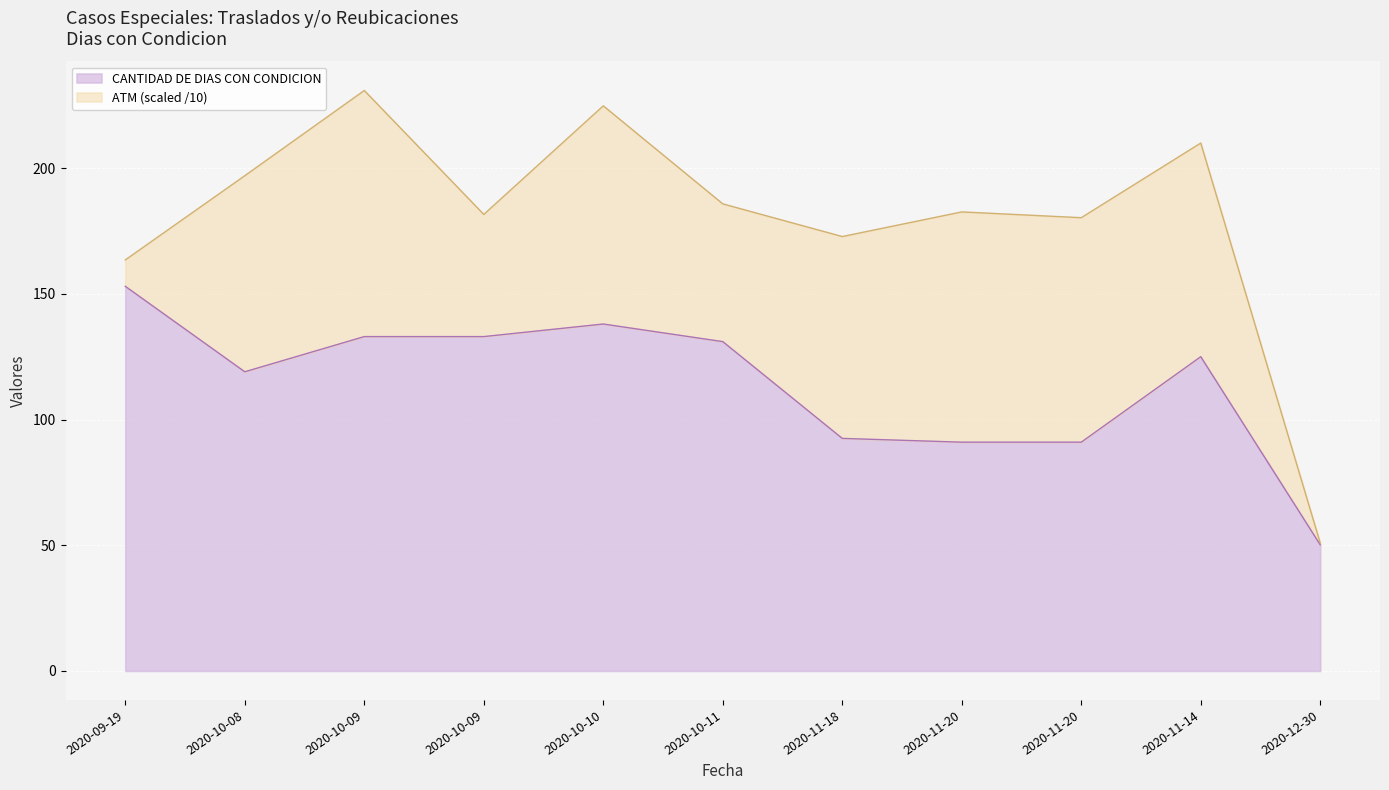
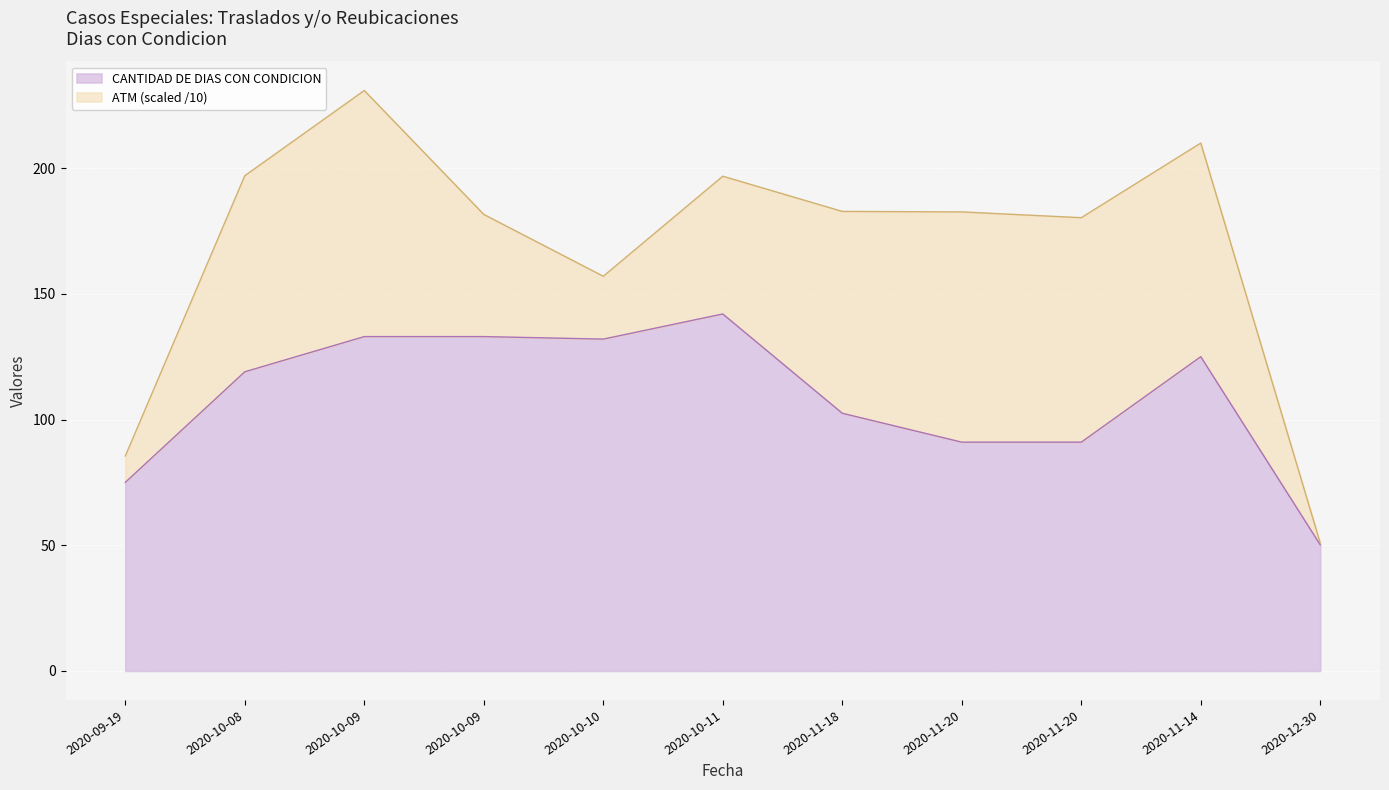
  {
    "CANTIDAD DE DIAS CON CONDICION": {
-     "2020-09-19": 153,
+     "2020-09-19": 75,
      "2020-10-08": 119,
-     "2020-10-10": 138,
-     "2020-10-11": 131,
-     "2020-11-18": 93,
+     "2020-10-10": 132,
+     "2020-10-11": 142,
+     "2020-11-18": 103,
      "2020-11-14": 125
    },
    "ATM (scaled /10)": {
      "2020-09-19": 11,
      "2020-10-08": 78,
-     "2020-10-10": 87,
+     "2020-10-10": 25,
      "2020-10-11": 55,
      "2020-11-18": 80,
      "2020-11-14": 85
    }
  }
